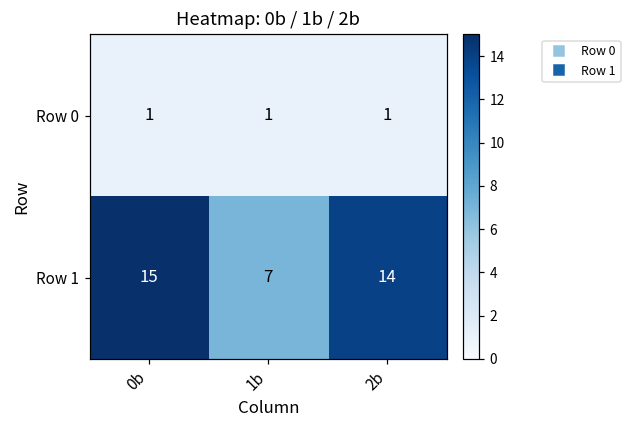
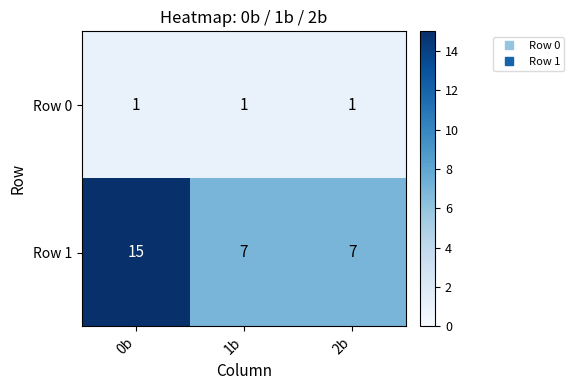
  {
    "Row 0": {
      "0b": 1,
      "1b": 1,
      "2b": 1
    },
    "Row 1": {
      "0b": 15,
      "1b": 7,
-     "2b": 14
+     "2b": 7
    }
  }
